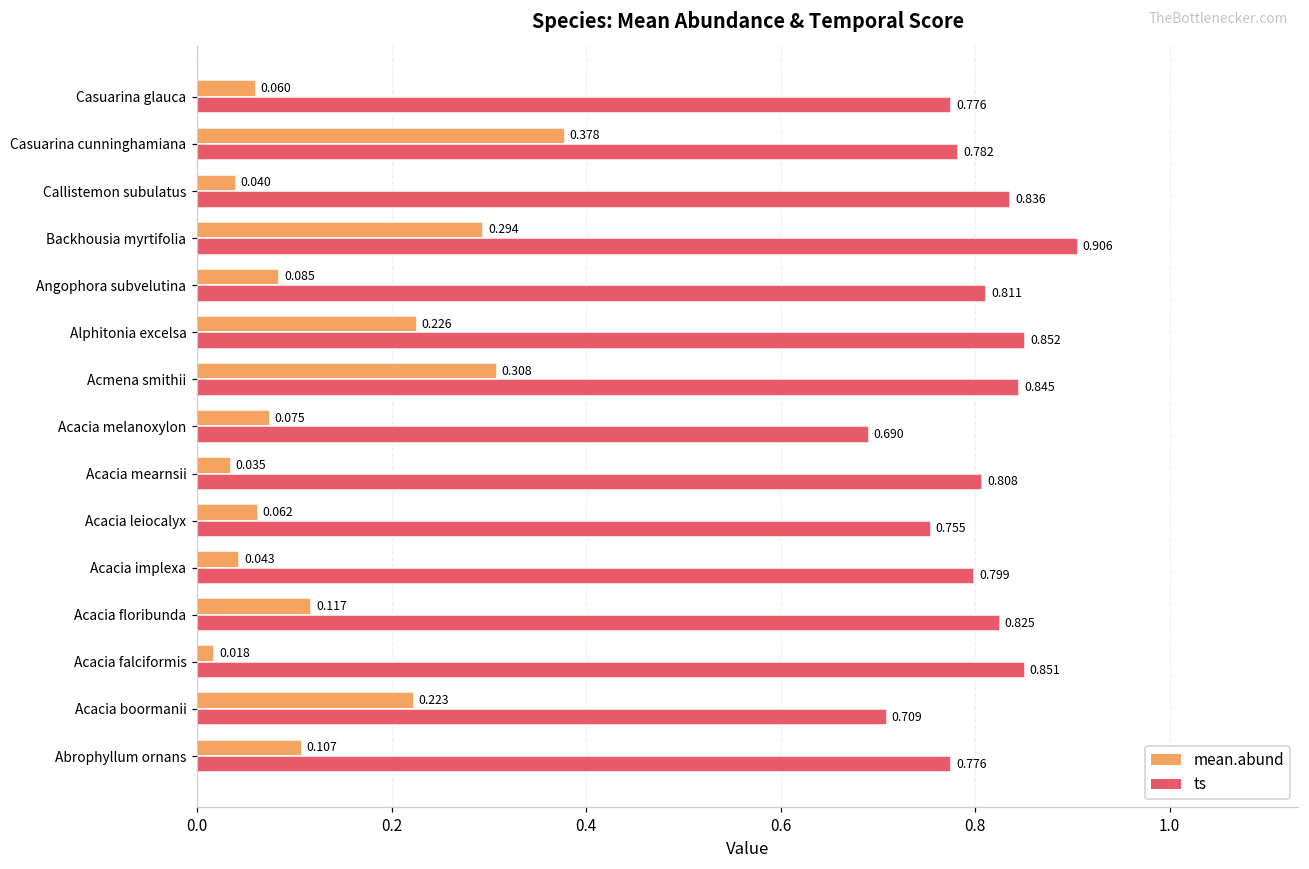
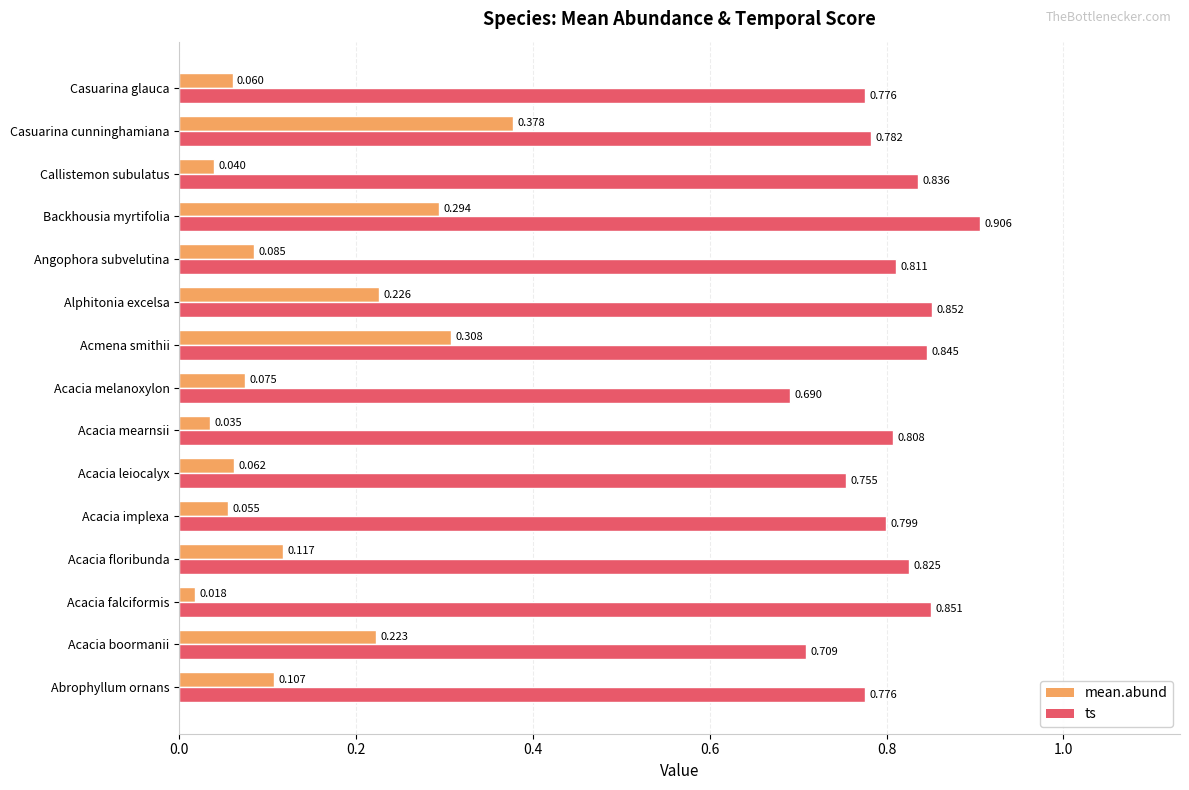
  {
    "mean.abund": {
      "Casuarina glauca": 0.060,
      "Casuarina cunninghamiana": 0.378,
      "Callistemon subulatus": 0.040,
      "Backhousia myrtifolia": 0.294,
      "Angophora subvelutina": 0.085,
      "Alphitonia excelsa": 0.226,
      "Acmena smithii": 0.308,
      "Acacia melanoxylon": 0.075,
      "Acacia mearnsii": 0.035,
      "Acacia leiocalyx": 0.062,
-     "Acacia implexa": 0.043,
+     "Acacia implexa": 0.055,
      "Acacia floribunda": 0.117,
      "Acacia falciformis": 0.018,
      "Acacia boormanii": 0.223,
      "Abrophyllum ornans": 0.107
    },
    "ts": {
      "Casuarina glauca": 0.776,
      "Casuarina cunninghamiana": 0.782,
      "Callistemon subulatus": 0.836,
      "Backhousia myrtifolia": 0.906,
      "Angophora subvelutina": 0.811,
      "Alphitonia excelsa": 0.852,
      "Acmena smithii": 0.845,
      "Acacia melanoxylon": 0.690,
      "Acacia mearnsii": 0.808,
      "Acacia leiocalyx": 0.755,
      "Acacia implexa": 0.799,
      "Acacia floribunda": 0.825,
      "Acacia falciformis": 0.851,
      "Acacia boormanii": 0.709,
      "Abrophyllum ornans": 0.776
    }
  }
